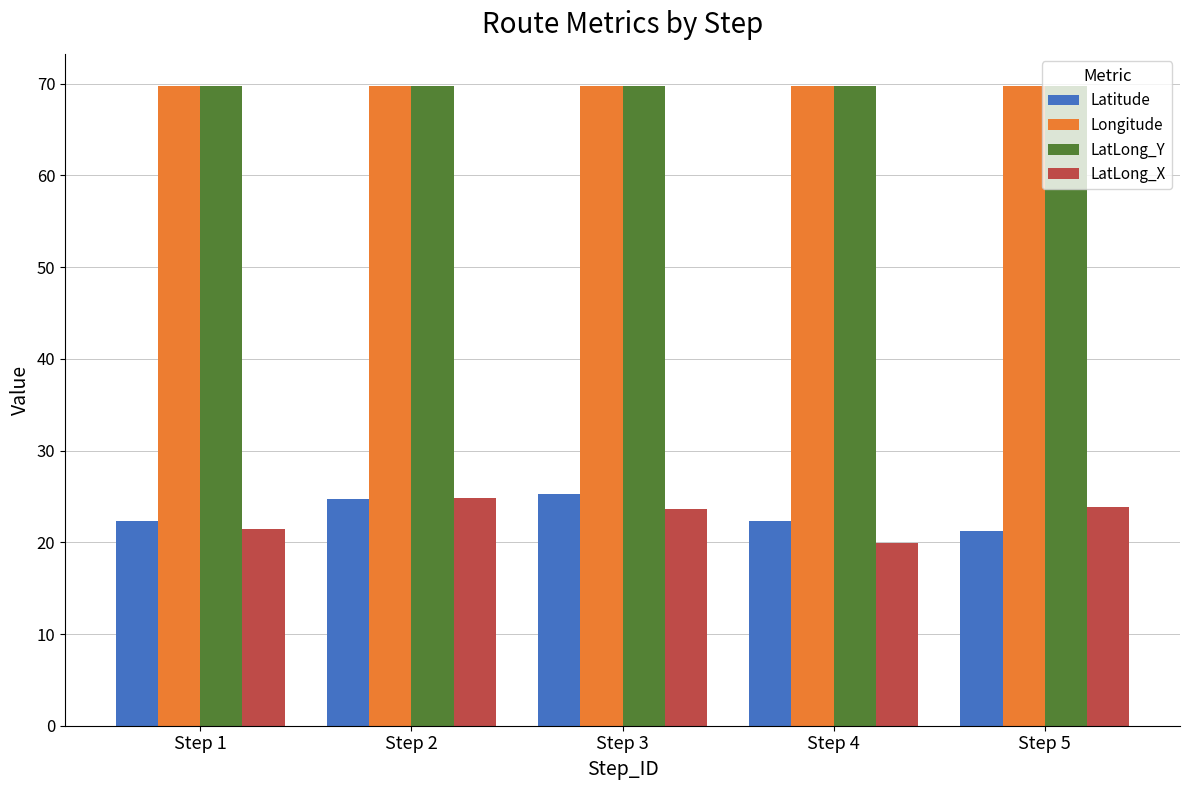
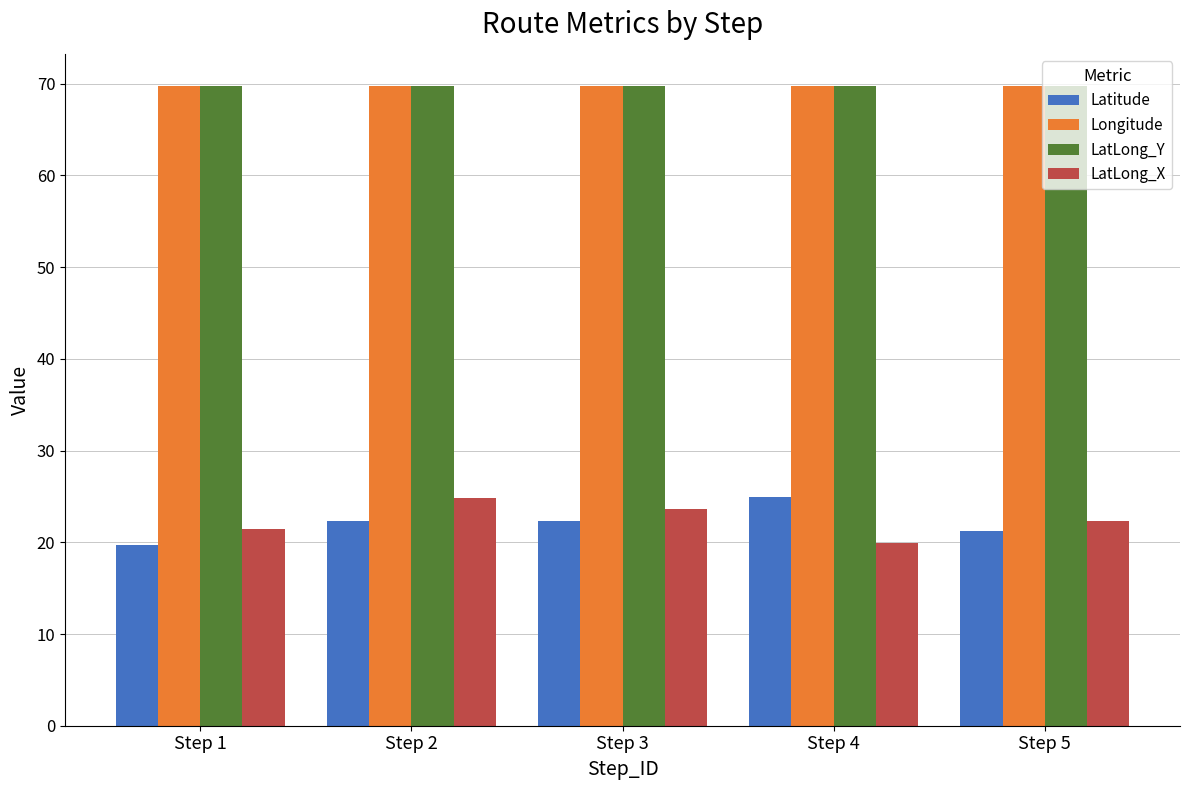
  {
    "Latitude": {
-     "Step 1": 22,
-     "Step 2": 25,
-     "Step 3": 25,
-     "Step 4": 22,
+     "Step 1": 20,
+     "Step 2": 22,
+     "Step 3": 22,
+     "Step 4": 25,
      "Step 5": 21
    },
    "Longitude": {
      "Step 1": 70,
      "Step 2": 70,
      "Step 3": 70,
      "Step 4": 70,
      "Step 5": 70
    },
    "LatLong_Y": {
      "Step 1": 70,
      "Step 2": 70,
      "Step 3": 70,
      "Step 4": 70
    },
    "LatLong_X": {
      "Step 1": 21,
      "Step 2": 25,
      "Step 3": 24,
      "Step 4": 20,
-     "Step 5": 24
+     "Step 5": 22
    }
  }
